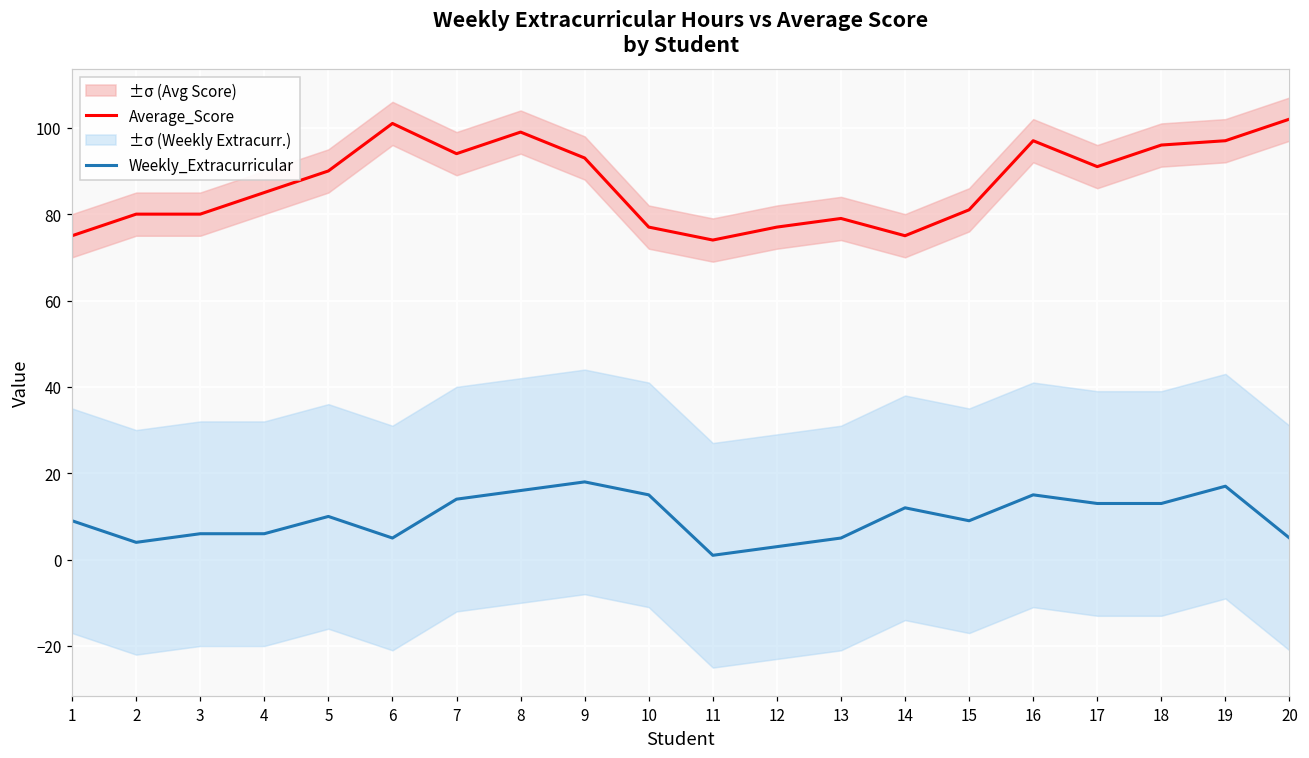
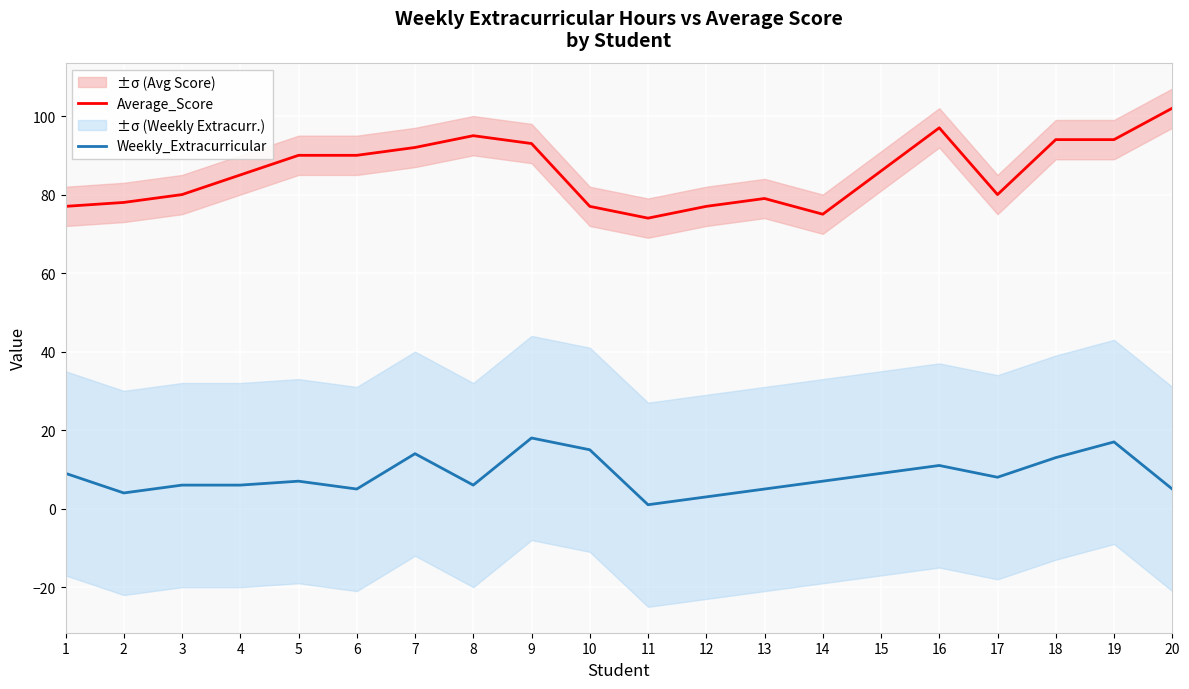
  {
    "Average_Score": {
-     "1": 75,
-     "2": 80,
+     "1": 77,
+     "2": 78,
      "3": 80,
      "4": 85,
      "5": 90,
-     "6": 101,
-     "7": 94,
-     "8": 99,
+     "6": 90,
+     "7": 92,
+     "8": 95,
      "9": 93,
      "10": 77,
      "11": 74,
      "12": 77,
      "13": 79,
      "14": 75,
-     "15": 81,
+     "15": 86,
      "16": 97,
-     "17": 91,
-     "18": 96,
-     "19": 97,
+     "17": 80,
+     "18": 94,
+     "19": 94,
      "20": 102
    },
    "Weekly_Extracurricular": {
      "1": 9,
      "2": 4,
      "3": 6,
      "4": 6,
-     "5": 10,
+     "5": 7,
      "6": 5,
      "7": 14,
-     "8": 16,
+     "8": 6,
      "9": 18,
      "10": 15,
      "11": 1,
      "12": 3,
      "13": 5,
-     "14": 12,
+     "14": 7,
      "15": 9,
-     "16": 15,
-     "17": 13,
+     "16": 11,
+     "17": 8,
      "18": 13,
      "19": 17,
      "20": 5
    }
  }
